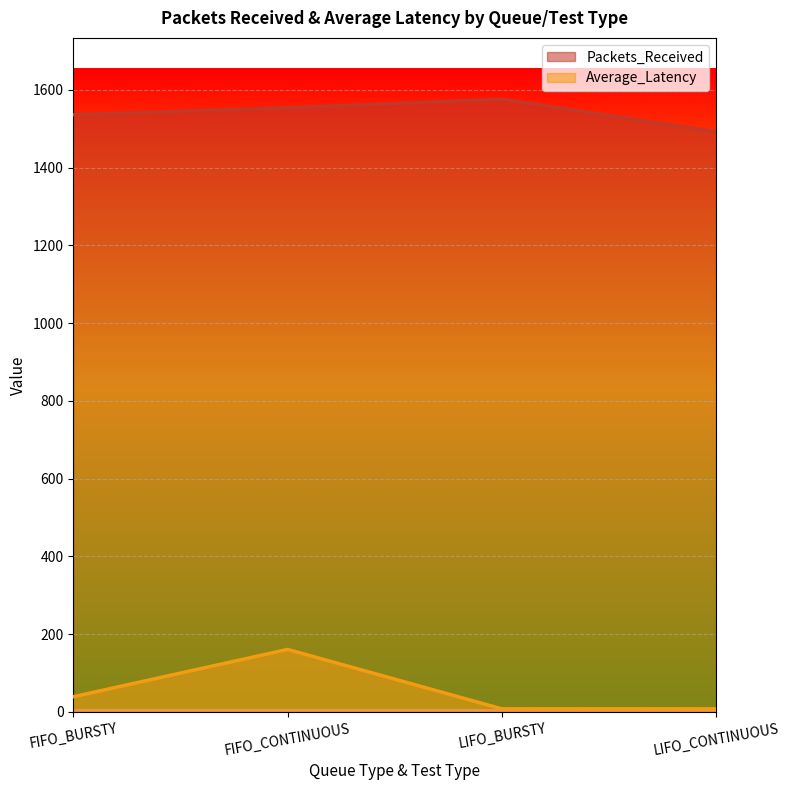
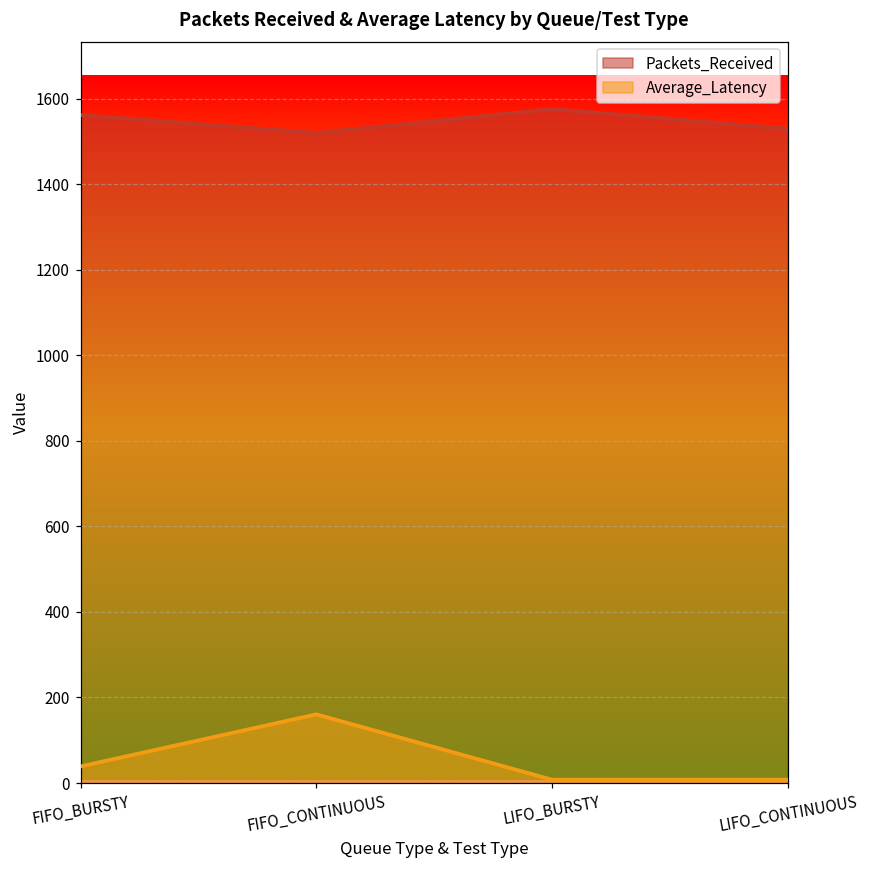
  {
    "Packets_Received": {
-     "FIFO_BURSTY": 1540,
-     "FIFO_CONTINUOUS": 1550,
+     "FIFO_BURSTY": 1560,
+     "FIFO_CONTINUOUS": 1520,
      "LIFO_BURSTY": 1580,
-     "LIFO_CONTINUOUS": 1490
+     "LIFO_CONTINUOUS": 1530
    },
    "Average_Latency": {
      "FIFO_BURSTY": 40,
      "FIFO_CONTINUOUS": 160,
      "LIFO_BURSTY": 10,
      "LIFO_CONTINUOUS": 10
    }
  }
